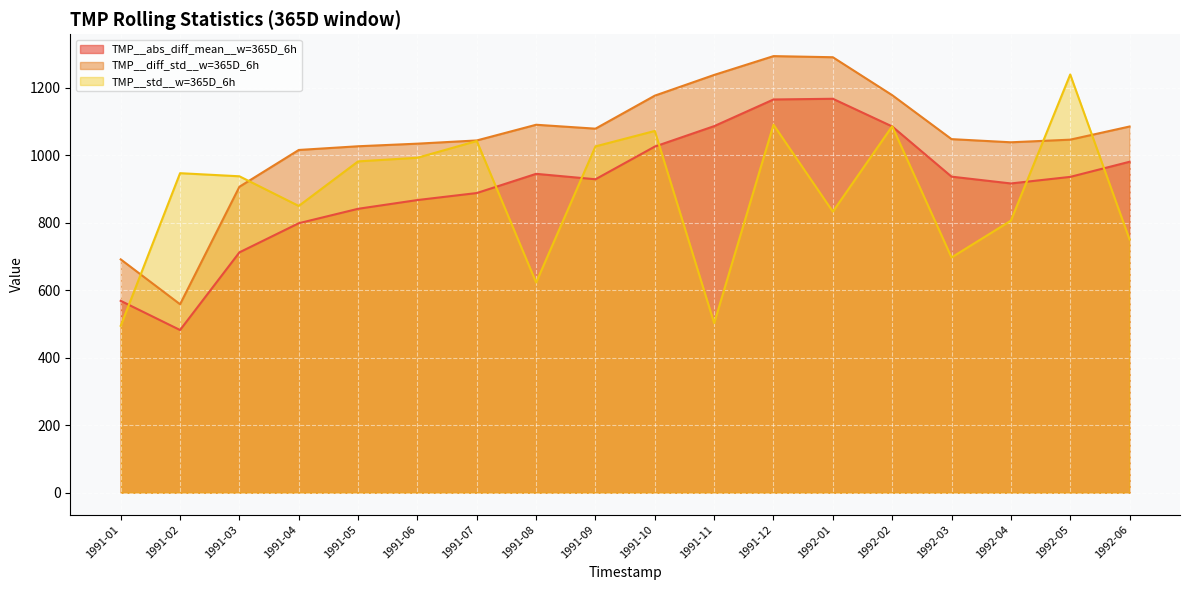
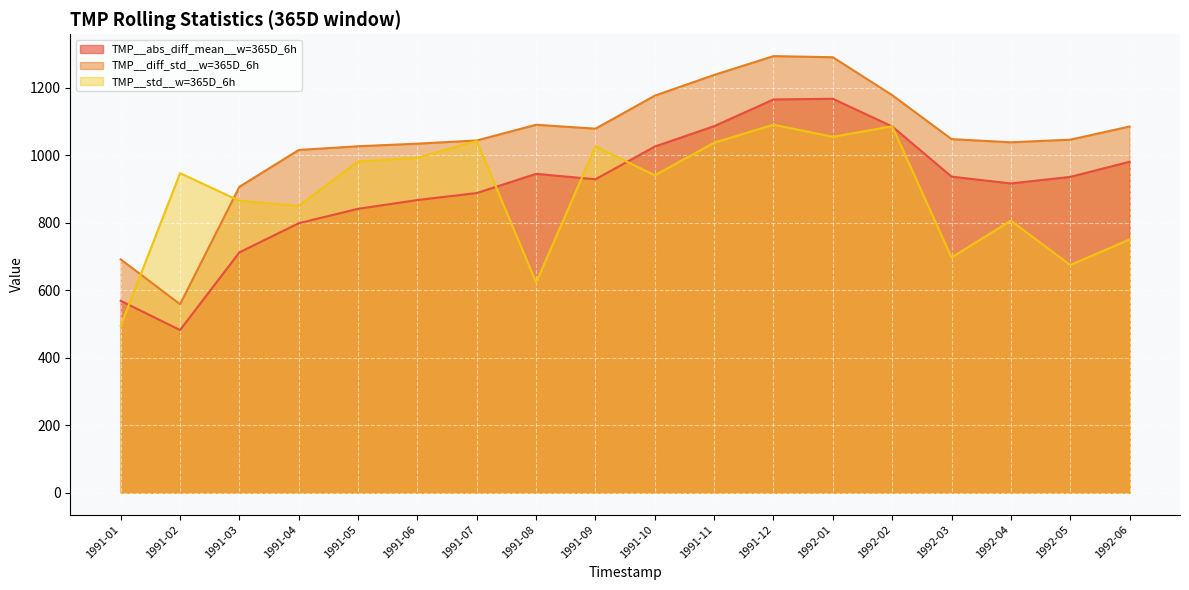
  {
    "TMP__std__w=365D_6h": {
      "1991-01": 490,
      "1991-02": 950,
-     "1991-03": 940,
+     "1991-03": 860,
      "1991-04": 850,
      "1991-05": 980,
      "1991-06": 990,
      "1991-08": 620,
      "1991-09": 1030,
-     "1991-10": 1070,
-     "1991-11": 500,
+     "1991-10": 940,
+     "1991-11": 1040,
      "1991-12": 1090,
-     "1992-01": 830,
+     "1992-01": 1050,
      "1992-03": 700,
      "1992-04": 810,
-     "1992-05": 1240,
+     "1992-05": 670,
      "1992-06": 750
    }
  }
